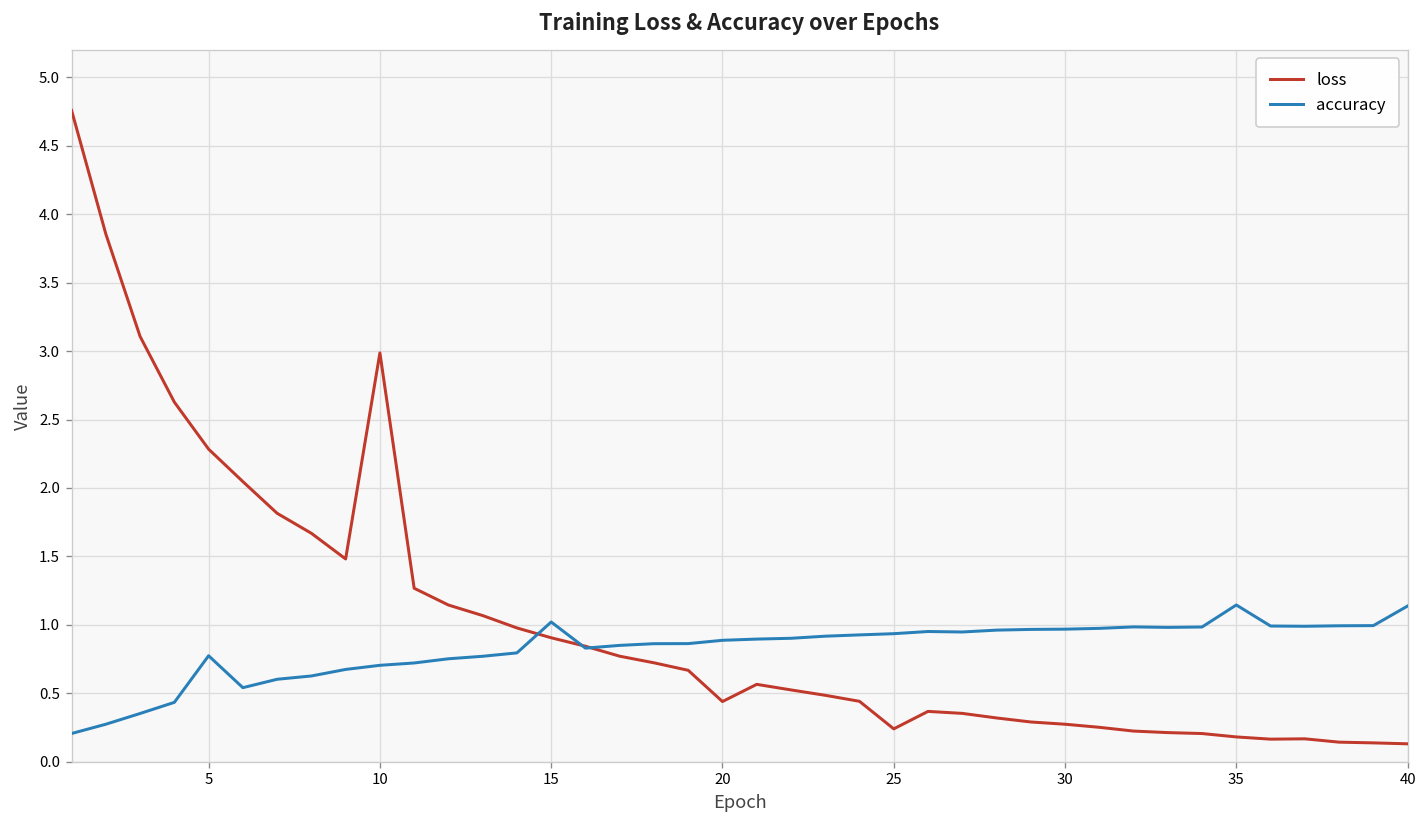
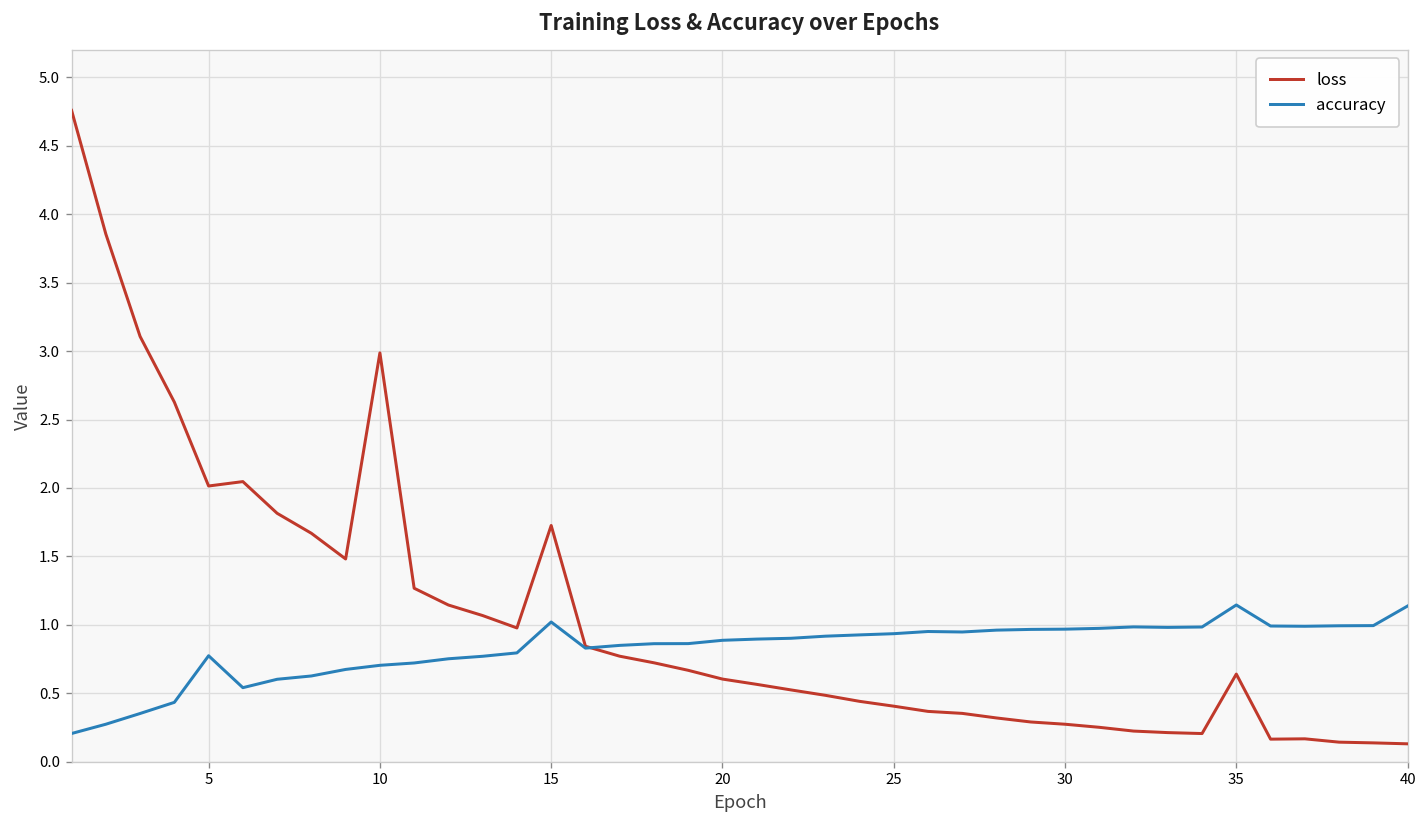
  {
    "loss": {
-     "5": 2.28,
+     "5": 2.01,
      "10": 2.99,
-     "15": 0.91,
-     "20": 0.44,
-     "25": 0.24,
+     "15": 1.73,
+     "20": 0.60,
+     "25": 0.41,
      "30": 0.27,
-     "35": 0.18,
+     "35": 0.64,
      "40": 0.13
    },
    "accuracy": {
      "5": 0.77,
      "10": 0.70,
      "15": 1.02,
      "20": 0.89,
      "25": 0.94,
      "30": 0.97,
      "35": 1.14,
      "40": 1.14
    }
  }
